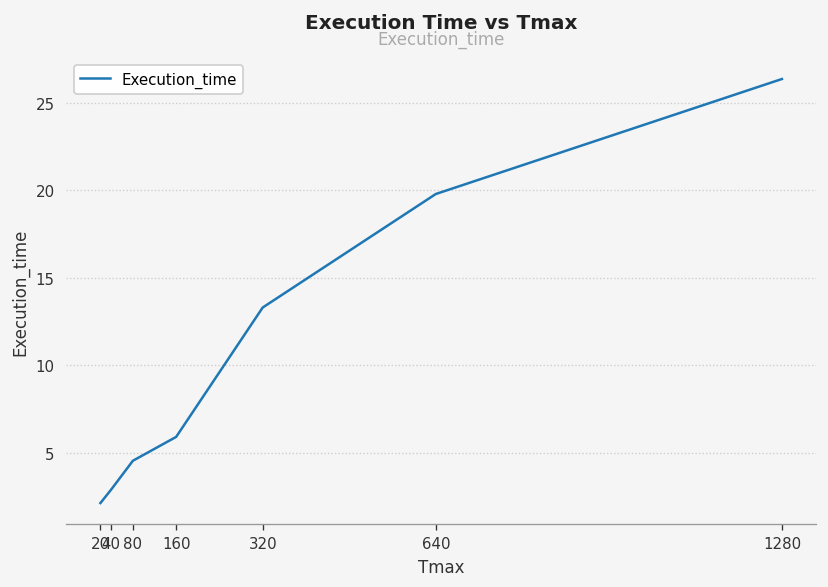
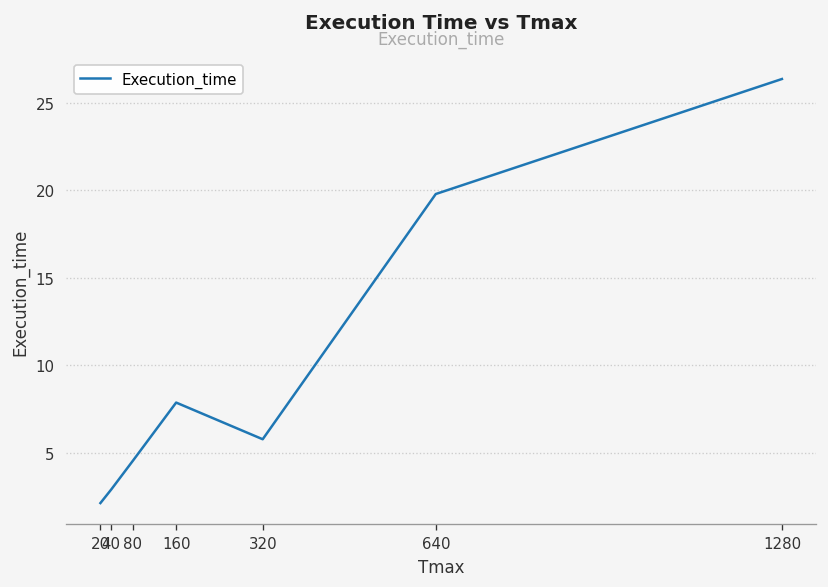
  {
    "80": 4.5,
-   "160": 5.9,
-   "320": 13.3,
+   "160": 7.9,
+   "320": 5.8,
    "640": 19.8,
    "1280": 26.4
  }
